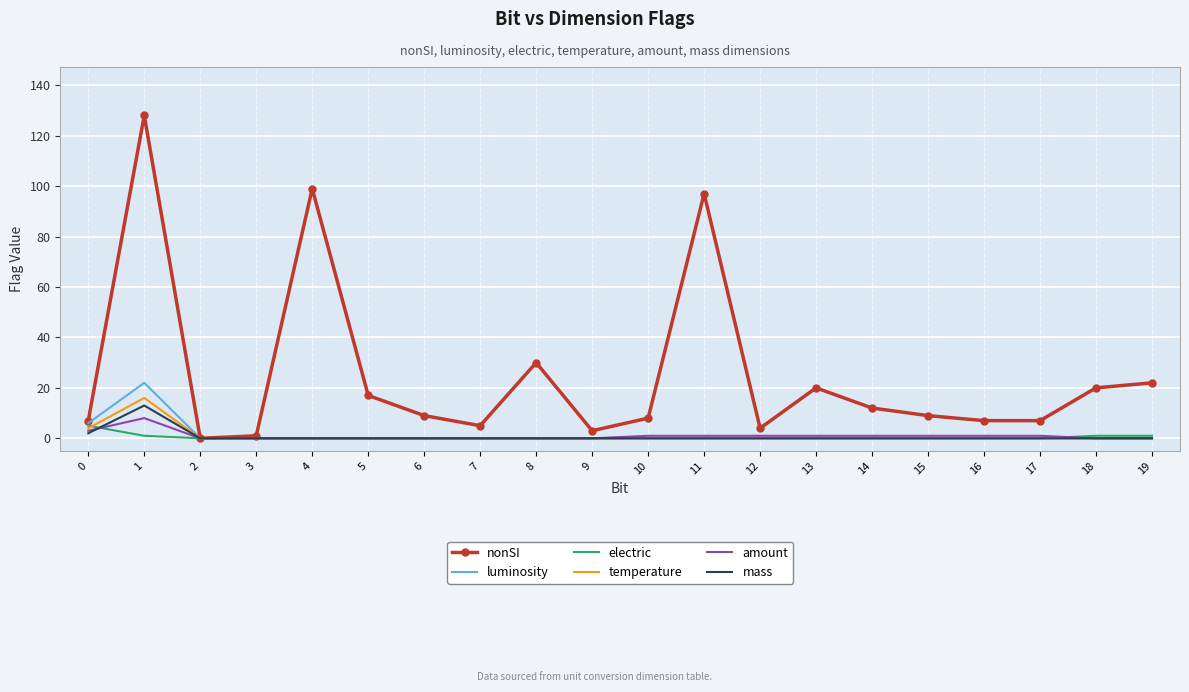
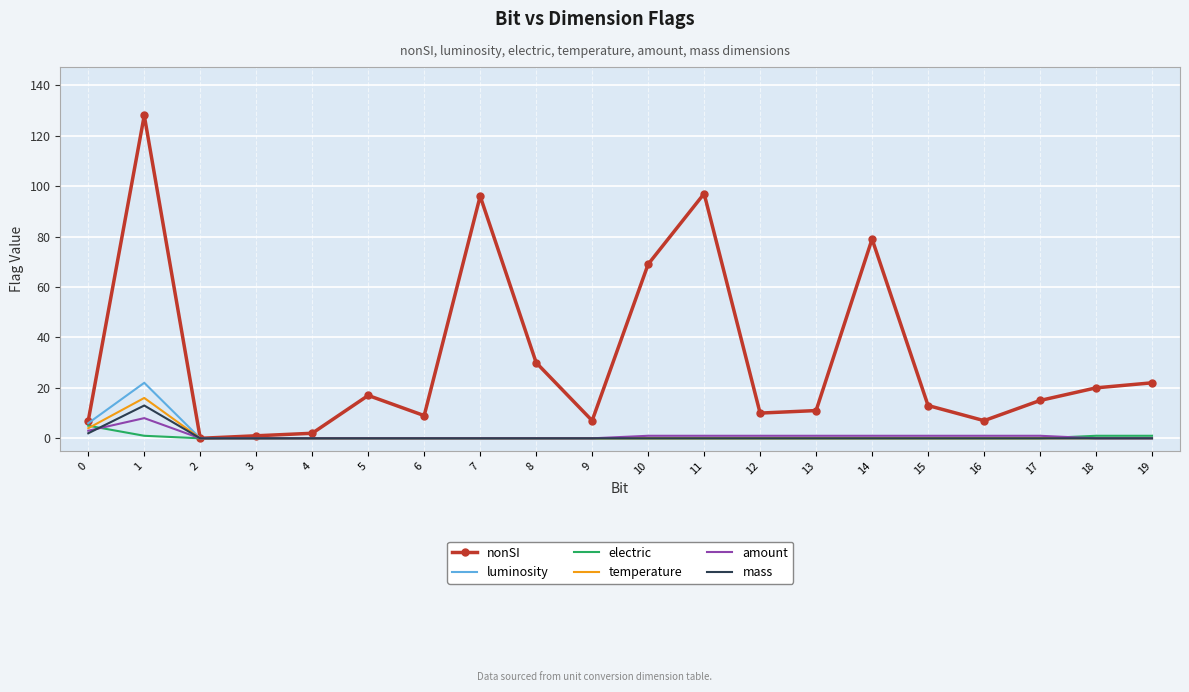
  {
    "nonSI": {
      "1": 128,
-     "4": 99,
+     "4": 2,
      "5": 17,
      "6": 9,
-     "7": 5,
+     "7": 96,
      "8": 30,
-     "9": 3,
-     "10": 8,
+     "9": 7,
+     "10": 69,
      "11": 97,
-     "12": 4,
-     "13": 20,
-     "14": 12,
-     "15": 9,
+     "12": 10,
+     "13": 11,
+     "14": 79,
+     "15": 13,
      "16": 7,
-     "17": 7,
+     "17": 15,
      "18": 20,
      "19": 22
    },
    "luminosity": {
      "1": 22
    },
    "electric": {
      "1": 1
    },
    "temperature": {
      "1": 16
    },
    "amount": {
      "1": 8
    },
    "mass": {
      "0": 2,
      "1": 13
    }
  }
